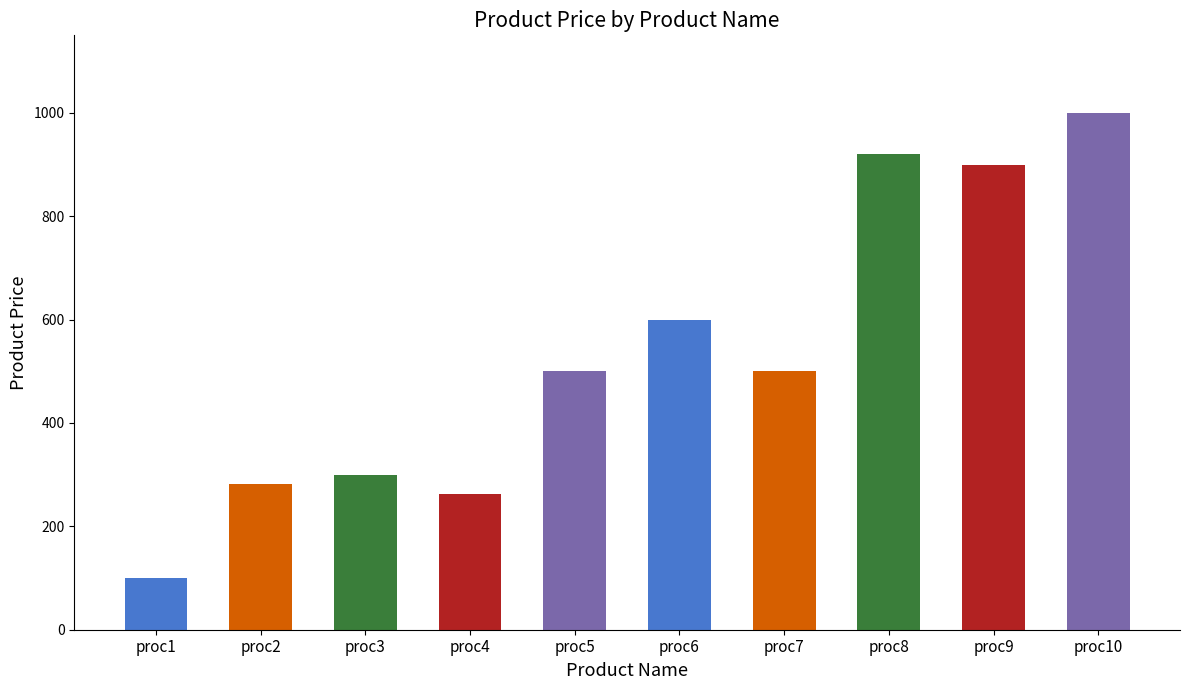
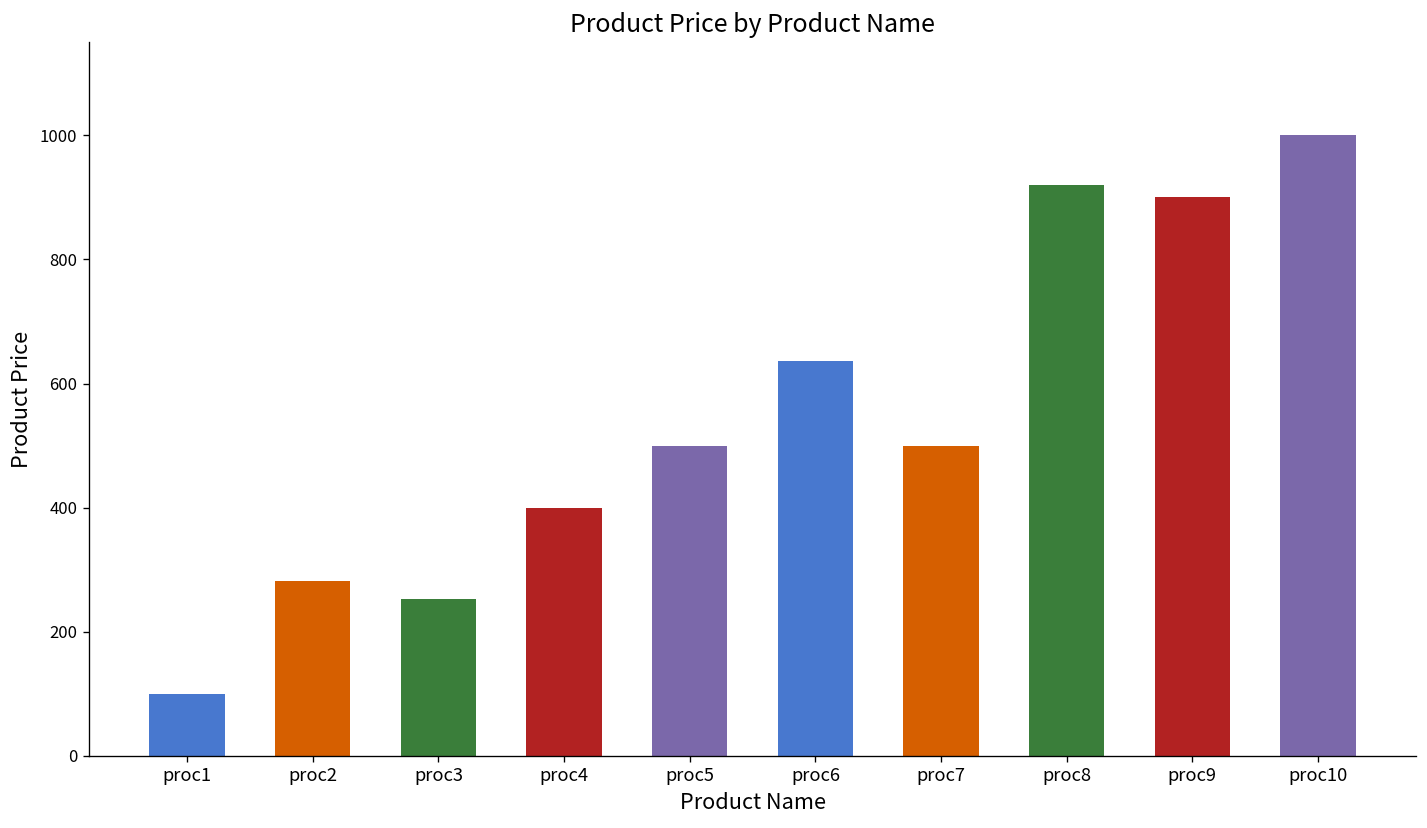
  {
    "proc1": 100,
    "proc2": 280,
-   "proc3": 300,
-   "proc4": 260,
+   "proc3": 250,
+   "proc4": 400,
    "proc5": 500,
-   "proc6": 600,
+   "proc6": 640,
    "proc7": 500,
    "proc8": 920,
    "proc9": 900,
    "proc10": 1000
  }
